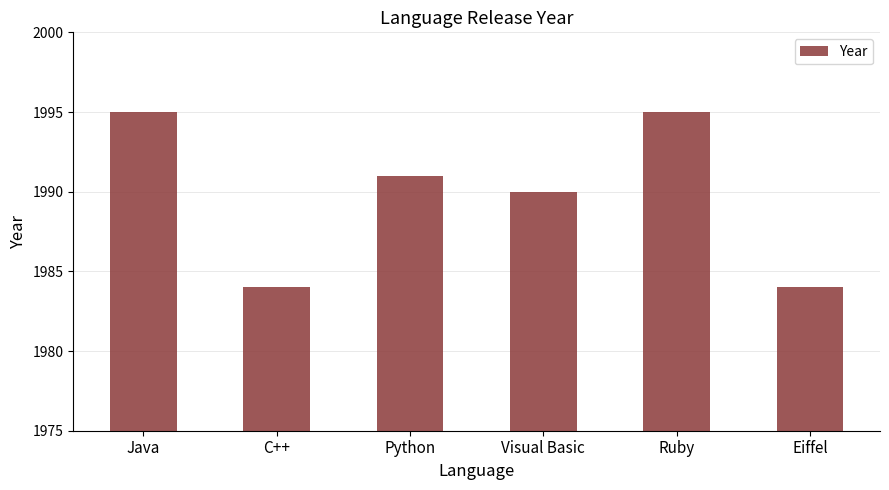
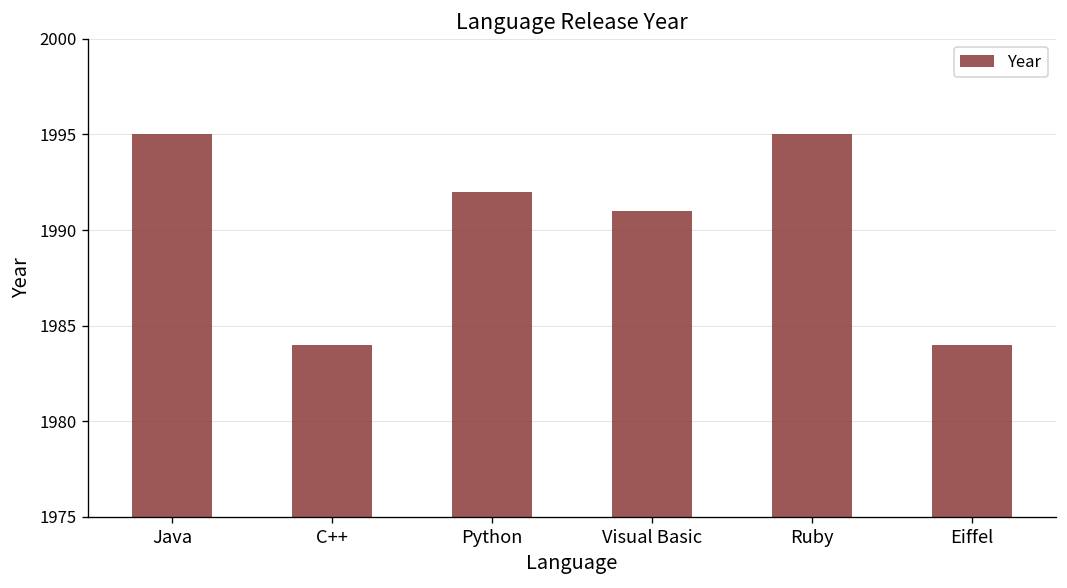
  {
    "Java": 1995,
    "C++": 1984,
-   "Python": 1991,
-   "Visual Basic": 1990,
+   "Python": 1992,
+   "Visual Basic": 1991,
    "Ruby": 1995,
    "Eiffel": 1984
  }
